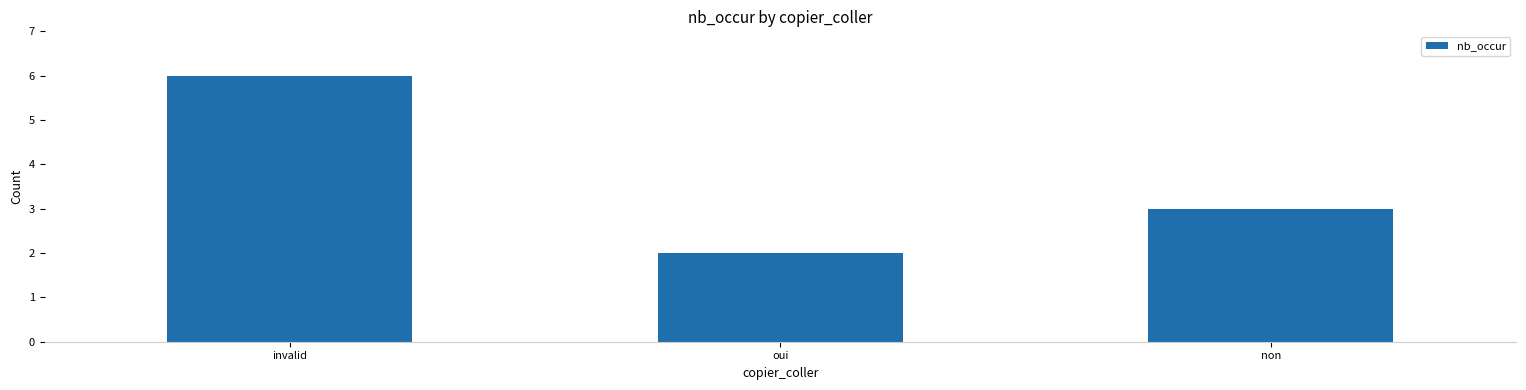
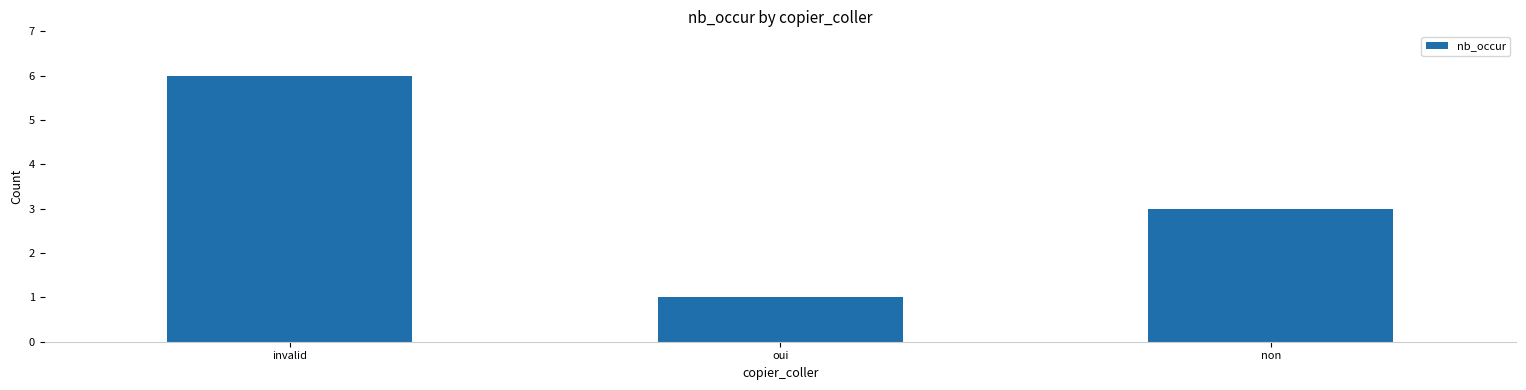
  {
    "invalid": 6,
-   "oui": 2,
+   "oui": 1,
    "non": 3
  }
